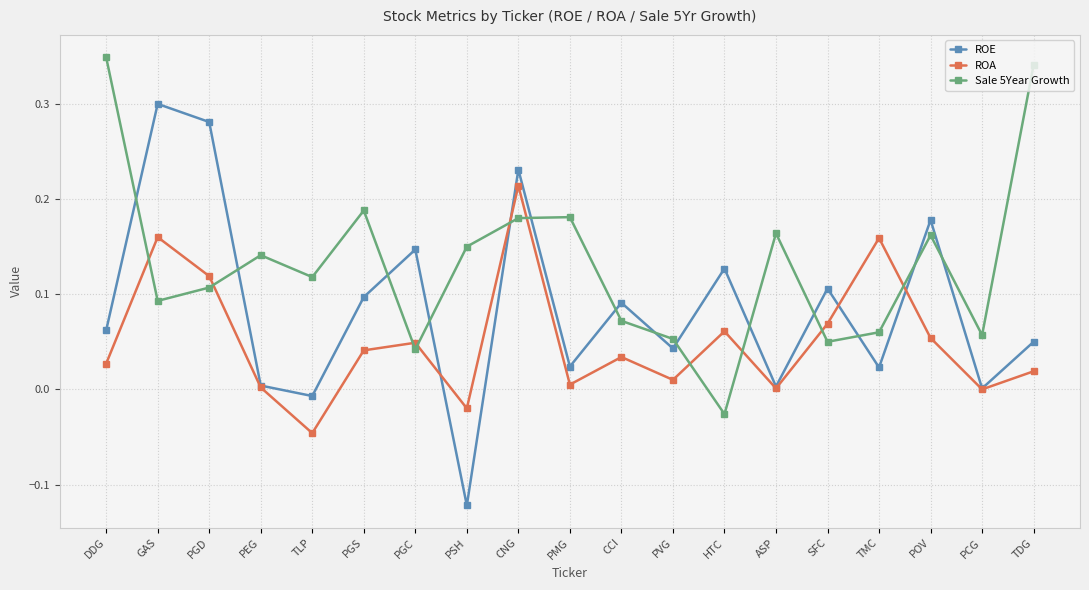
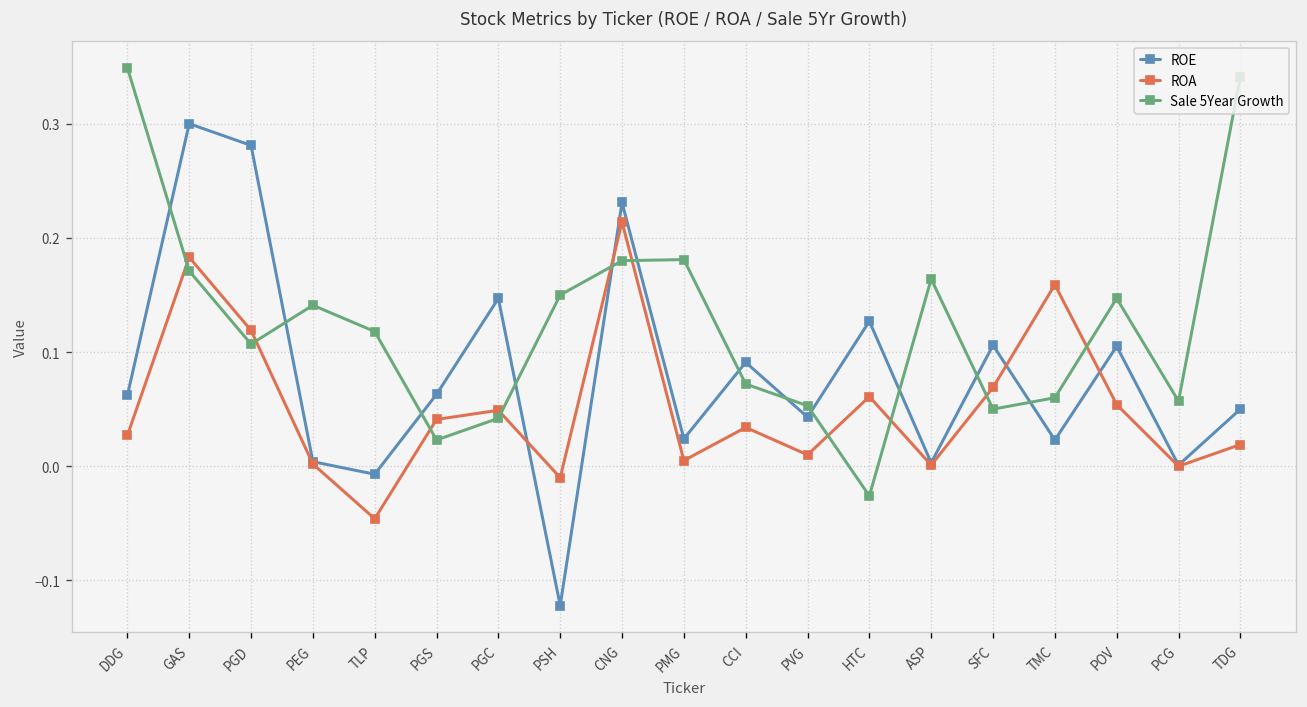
  {
    "ROE": {
      "DDG": 0.06,
      "GAS": 0.30,
      "PGD": 0.28,
      "TLP": -0.01,
-     "PGS": 0.10,
+     "PGS": 0.06,
      "PGC": 0.15,
      "PSH": -0.12,
      "CNG": 0.23,
      "PMG": 0.02,
      "CCI": 0.09,
      "PVG": 0.04,
      "HTC": 0.13,
      "SFC": 0.11,
      "TMC": 0.02,
-     "POV": 0.18,
+     "POV": 0.11,
      "TDG": 0.05
    },
    "ROA": {
      "DDG": 0.03,
-     "GAS": 0.16,
+     "GAS": 0.18,
      "PGD": 0.12,
      "TLP": -0.05,
      "PGS": 0.04,
      "PGC": 0.05,
-     "PSH": -0.02,
+     "PSH": -0.01,
      "CNG": 0.21,
      "PMG": 0.01,
      "CCI": 0.03,
      "PVG": 0.01,
      "HTC": 0.06,
      "SFC": 0.07,
      "TMC": 0.16,
      "POV": 0.05,
      "TDG": 0.02
    },
    "Sale 5Year Growth": {
      "DDG": 0.35,
-     "GAS": 0.09,
+     "GAS": 0.17,
      "PGD": 0.11,
      "PEG": 0.14,
      "TLP": 0.12,
-     "PGS": 0.19,
+     "PGS": 0.02,
      "PGC": 0.04,
      "PSH": 0.15,
      "CNG": 0.18,
      "PMG": 0.18,
      "CCI": 0.07,
      "PVG": 0.05,
      "HTC": -0.03,
      "ASP": 0.16,
      "SFC": 0.05,
      "TMC": 0.06,
-     "POV": 0.16,
+     "POV": 0.15,
      "PCG": 0.06
    }
  }
